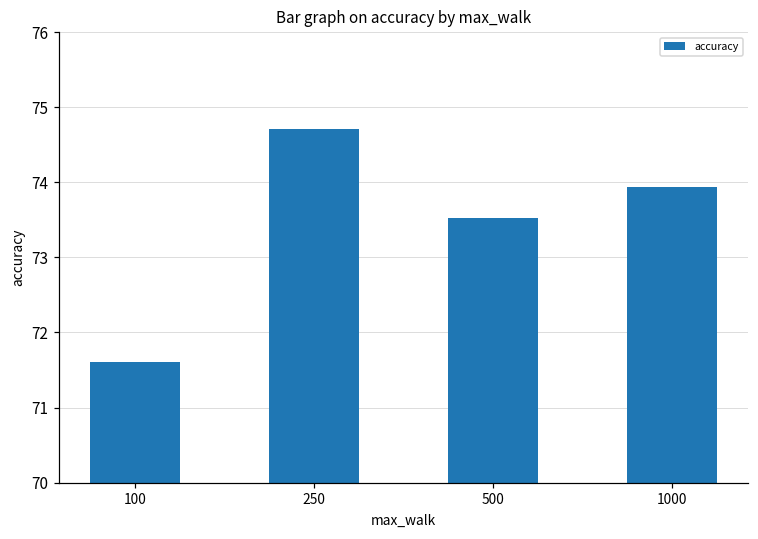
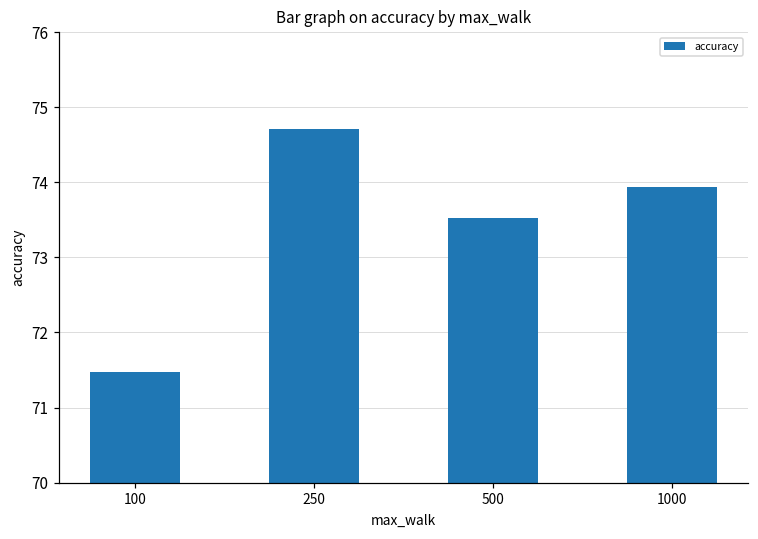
  {
-   "100": 71.6,
+   "100": 71.5,
    "250": 74.7,
    "500": 73.5,
    "1000": 73.9
  }
